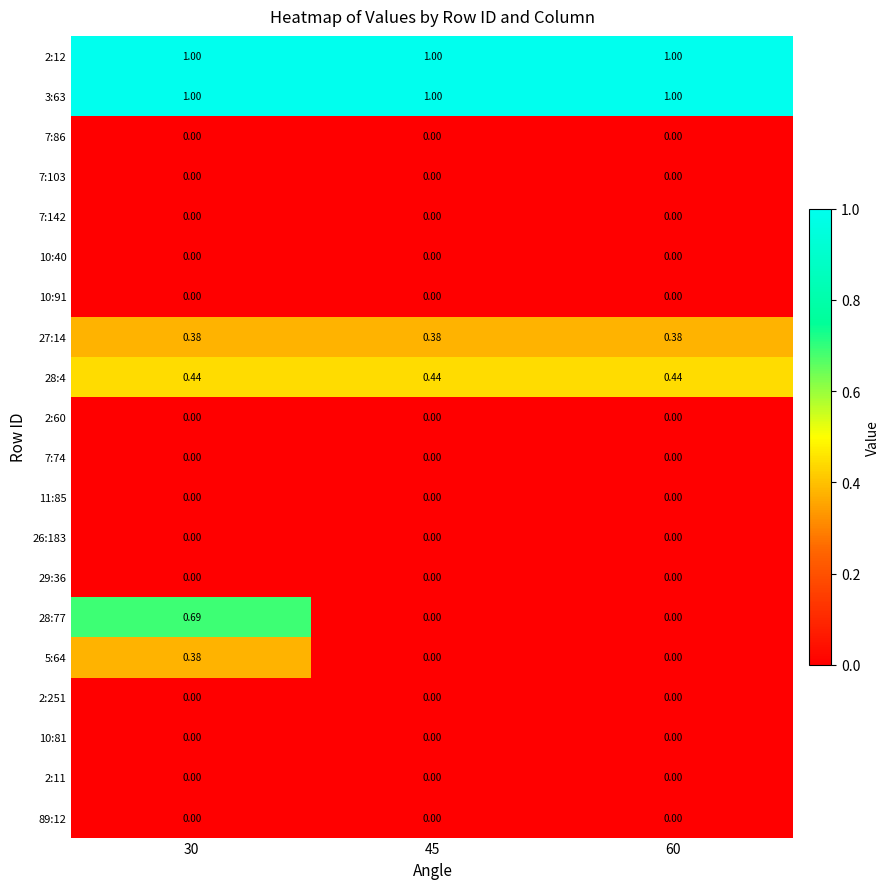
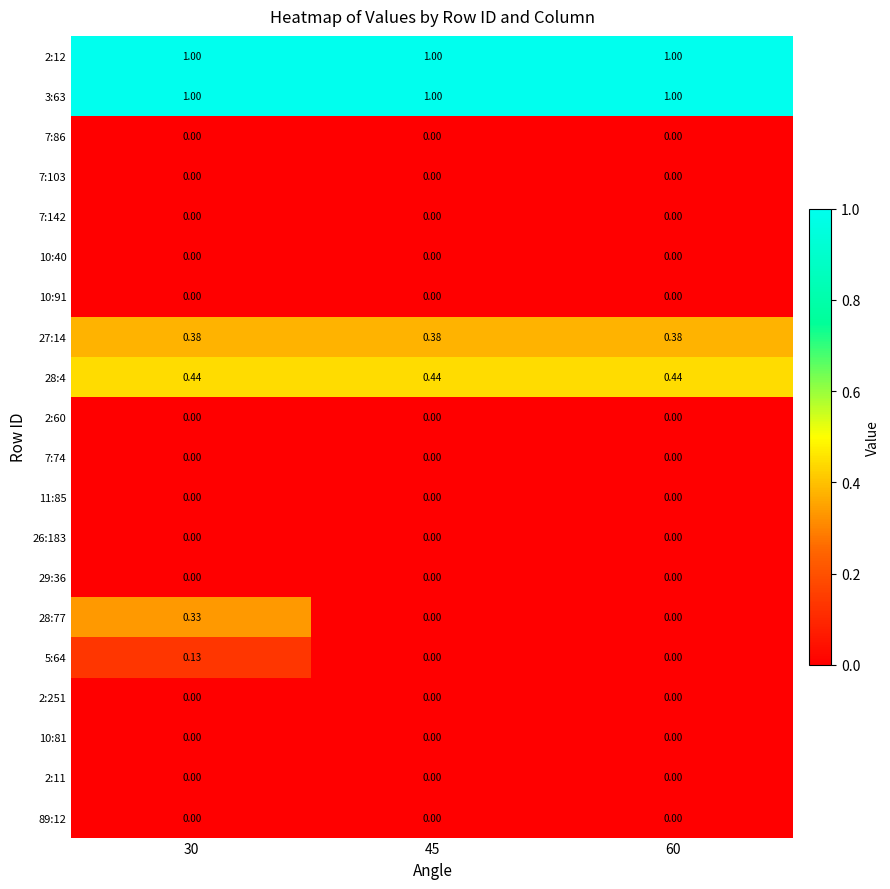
  {
    "2:12": {
      "30": 1.00,
      "45": 1.00,
      "60": 1.00
    },
    "3:63": {
      "30": 1.00,
      "45": 1.00,
      "60": 1.00
    },
    "7:86": {
      "30": 0.00,
      "45": 0.00,
      "60": 0.00
    },
    "7:103": {
      "30": 0.00,
      "45": 0.00,
      "60": 0.00
    },
    "7:142": {
      "30": 0.00,
      "45": 0.00,
      "60": 0.00
    },
    "10:40": {
      "30": 0.00,
      "45": 0.00,
      "60": 0.00
    },
    "10:91": {
      "30": 0.00,
      "45": 0.00,
      "60": 0.00
    },
    "27:14": {
      "30": 0.38,
      "45": 0.38,
      "60": 0.38
    },
    "28:4": {
      "30": 0.44,
      "45": 0.44,
      "60": 0.44
    },
    "2:60": {
      "30": 0.00,
      "45": 0.00,
      "60": 0.00
    },
    "7:74": {
      "30": 0.00,
      "45": 0.00,
      "60": 0.00
    },
    "11:85": {
      "30": 0.00,
      "45": 0.00,
      "60": 0.00
    },
    "26:183": {
      "30": 0.00,
      "45": 0.00,
      "60": 0.00
    },
    "29:36": {
      "30": 0.00,
      "45": 0.00,
      "60": 0.00
    },
    "28:77": {
-     "30": 0.69,
+     "30": 0.33,
      "45": 0.00,
      "60": 0.00
    },
    "5:64": {
-     "30": 0.38,
+     "30": 0.13,
      "45": 0.00,
      "60": 0.00
    },
    "2:251": {
      "30": 0.00,
      "45": 0.00,
      "60": 0.00
    },
    "10:81": {
      "30": 0.00,
      "45": 0.00,
      "60": 0.00
    },
    "2:11": {
      "30": 0.00,
      "45": 0.00,
      "60": 0.00
    },
    "89:12": {
      "30": 0.00,
      "45": 0.00,
      "60": 0.00
    }
  }
